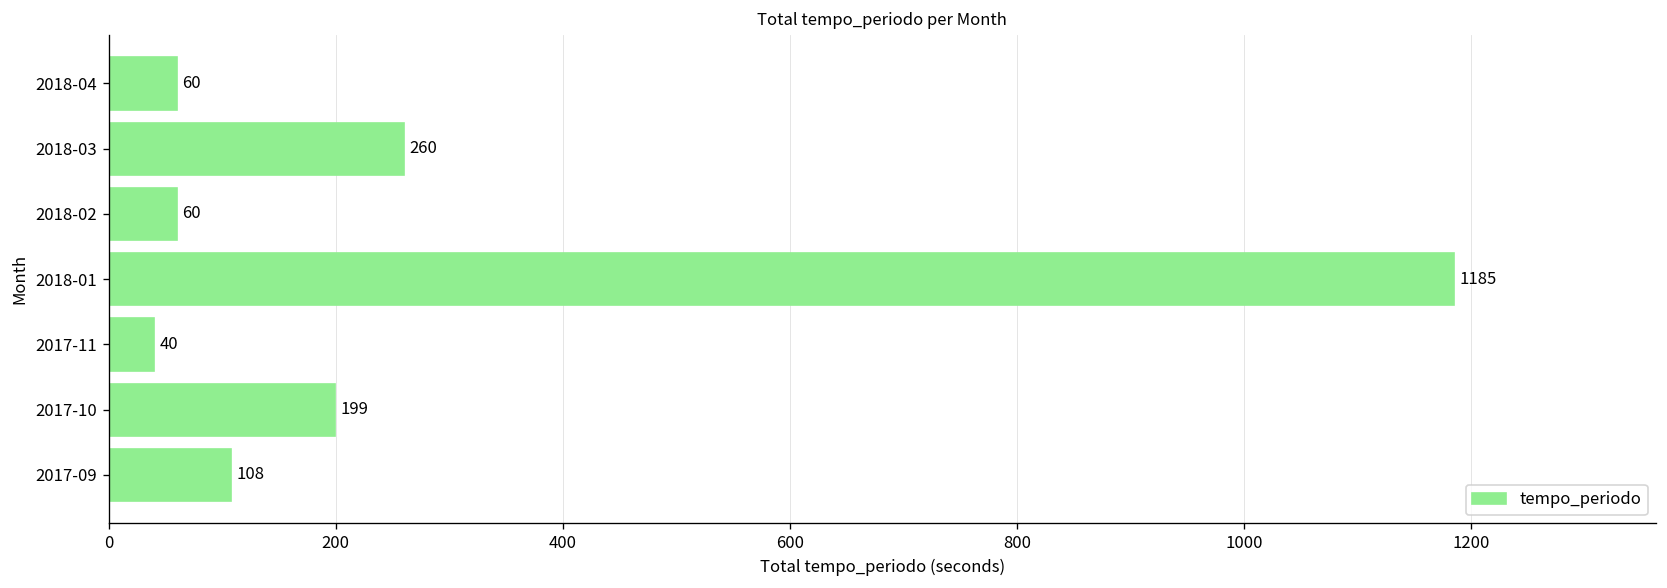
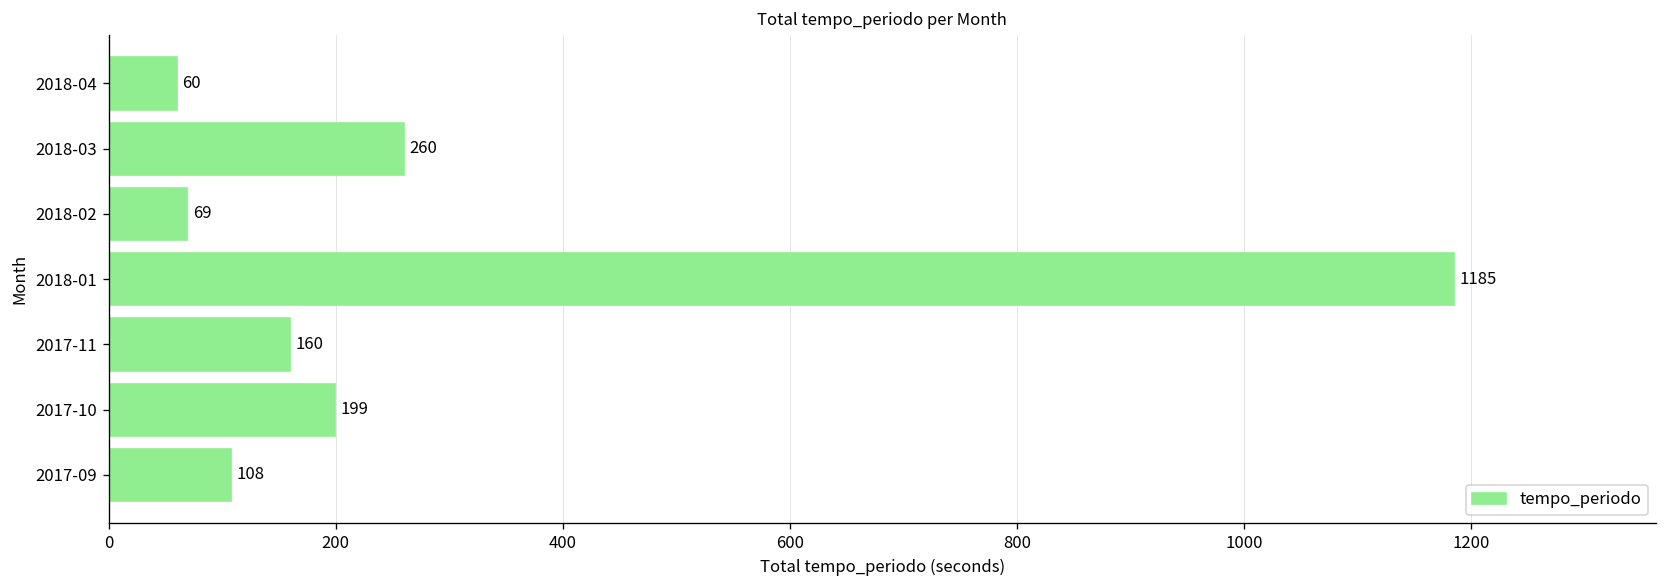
  {
    "2018-04": 60,
    "2018-03": 260,
-   "2018-02": 60,
+   "2018-02": 69,
    "2018-01": 1185,
-   "2017-11": 40,
+   "2017-11": 160,
    "2017-10": 199,
    "2017-09": 108
  }
